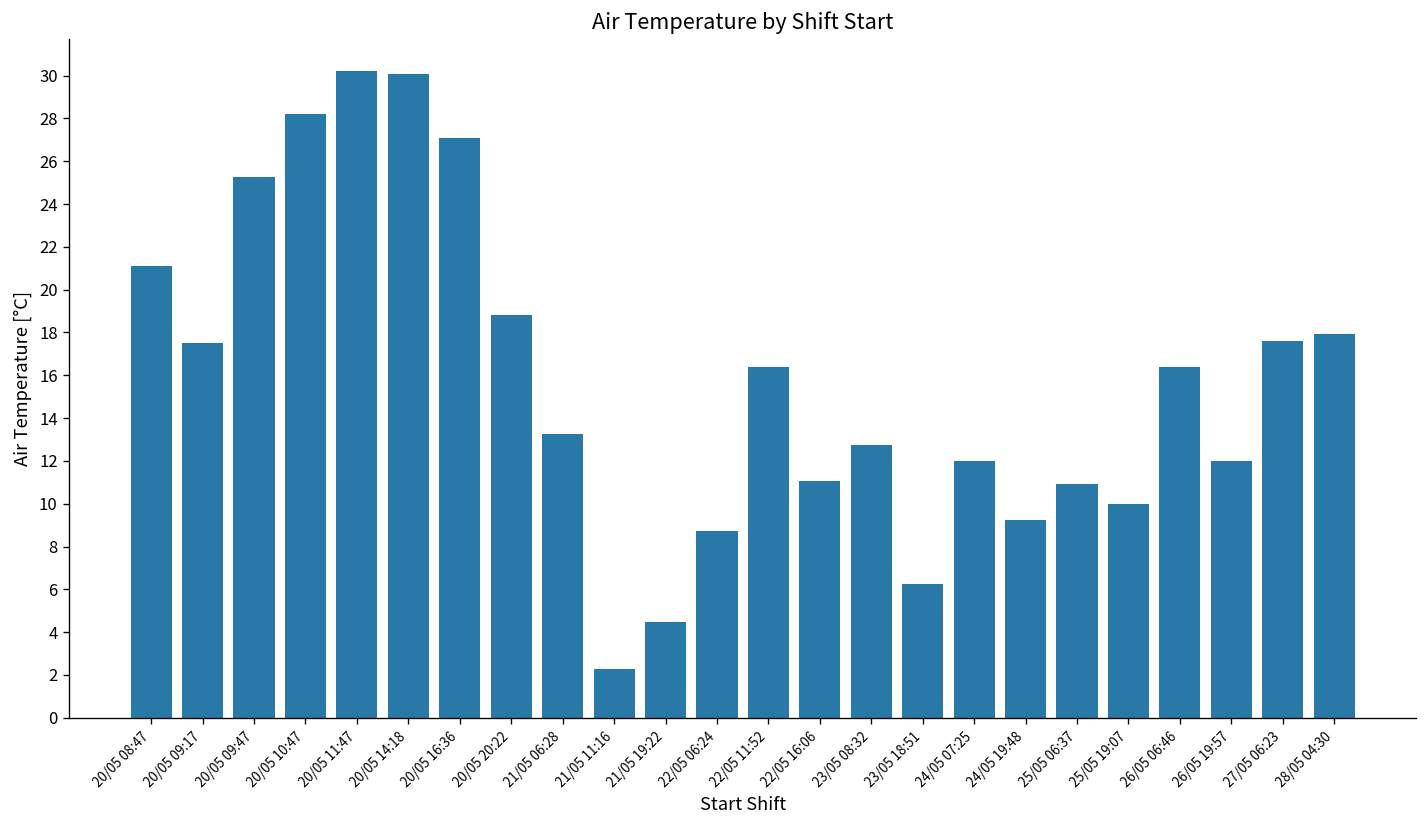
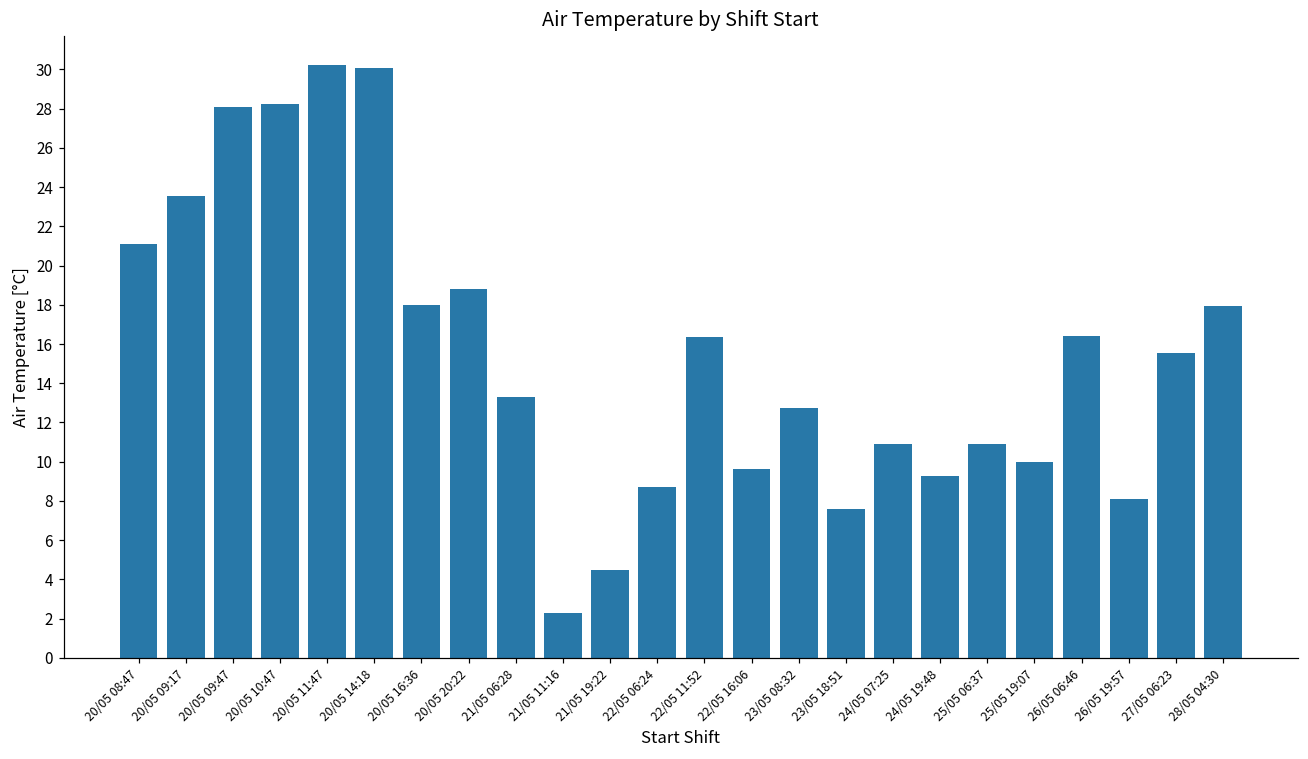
  {
    "20/05 08:47": 21.1,
-   "20/05 09:17": 17.5,
-   "20/05 09:47": 25.3,
+   "20/05 09:17": 23.5,
+   "20/05 09:47": 28.1,
    "20/05 10:47": 28.2,
    "20/05 11:47": 30.2,
    "20/05 14:18": 30.1,
-   "20/05 16:36": 27.1,
+   "20/05 16:36": 18.0,
    "20/05 20:22": 18.8,
    "21/05 06:28": 13.3,
    "21/05 11:16": 2.3,
    "21/05 19:22": 4.5,
    "22/05 06:24": 8.7,
    "22/05 11:52": 16.4,
-   "22/05 16:06": 11.1,
+   "22/05 16:06": 9.6,
    "23/05 08:32": 12.8,
-   "23/05 18:51": 6.2,
-   "24/05 07:25": 12.0,
+   "23/05 18:51": 7.6,
+   "24/05 07:25": 10.9,
    "24/05 19:48": 9.3,
    "25/05 06:37": 10.9,
    "25/05 19:07": 10.0,
    "26/05 06:46": 16.4,
-   "26/05 19:57": 12.0,
-   "27/05 06:23": 17.6,
+   "26/05 19:57": 8.1,
+   "27/05 06:23": 15.5,
    "28/05 04:30": 17.9
  }
